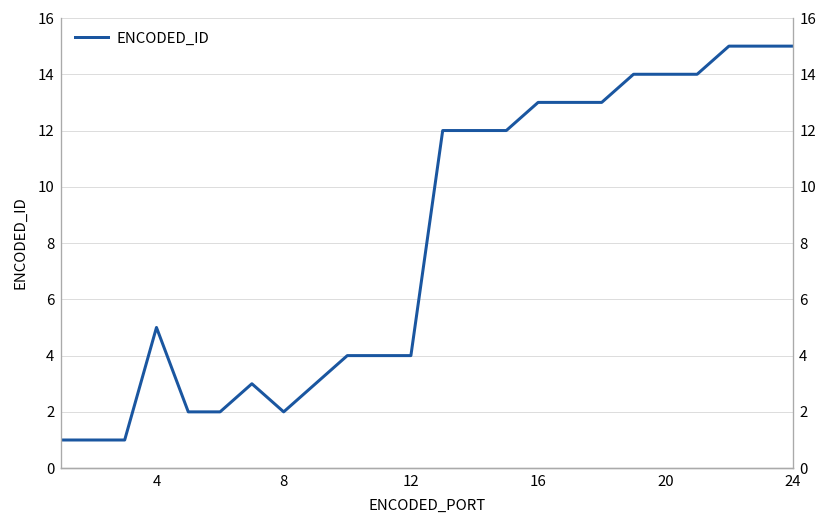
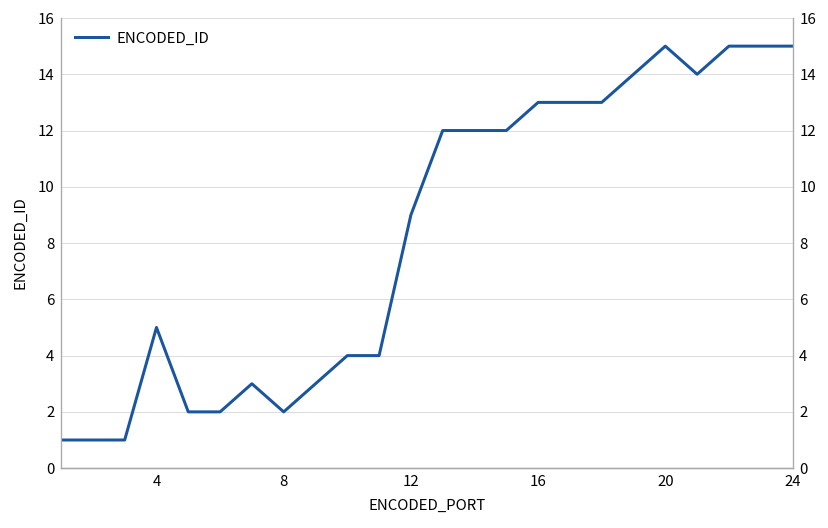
  {
    "4": 5,
    "8": 2,
-   "12": 4,
+   "12": 9,
    "16": 13,
-   "20": 14,
+   "20": 15,
    "24": 15
  }
